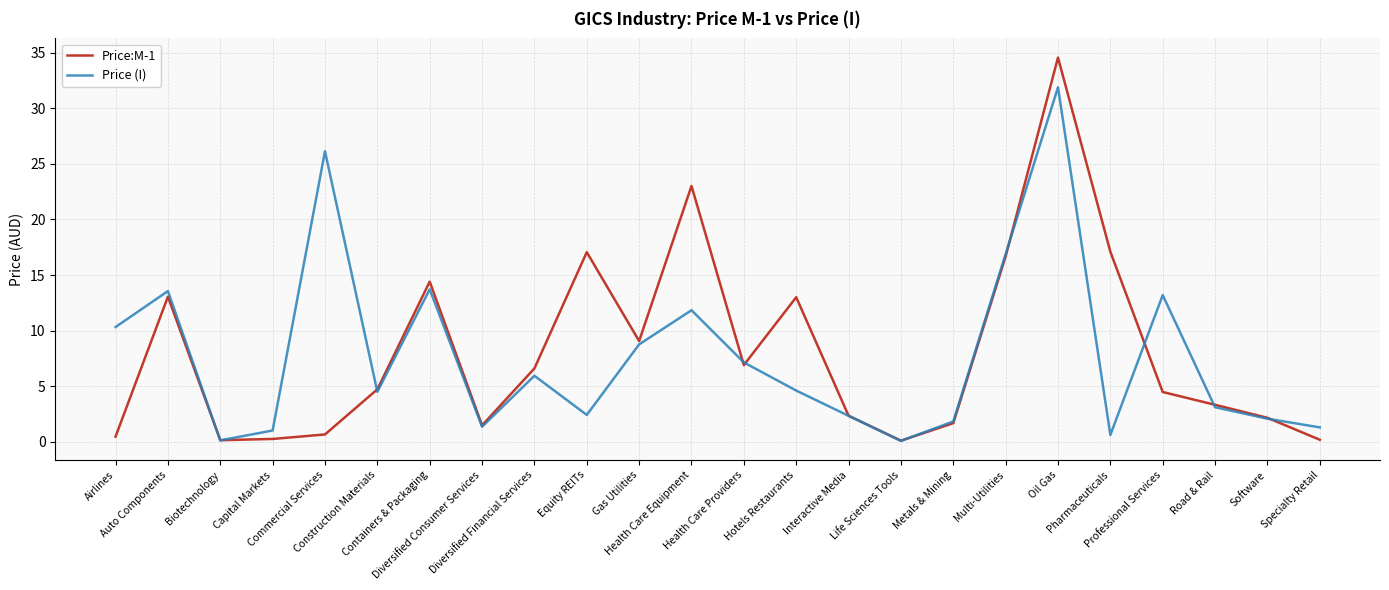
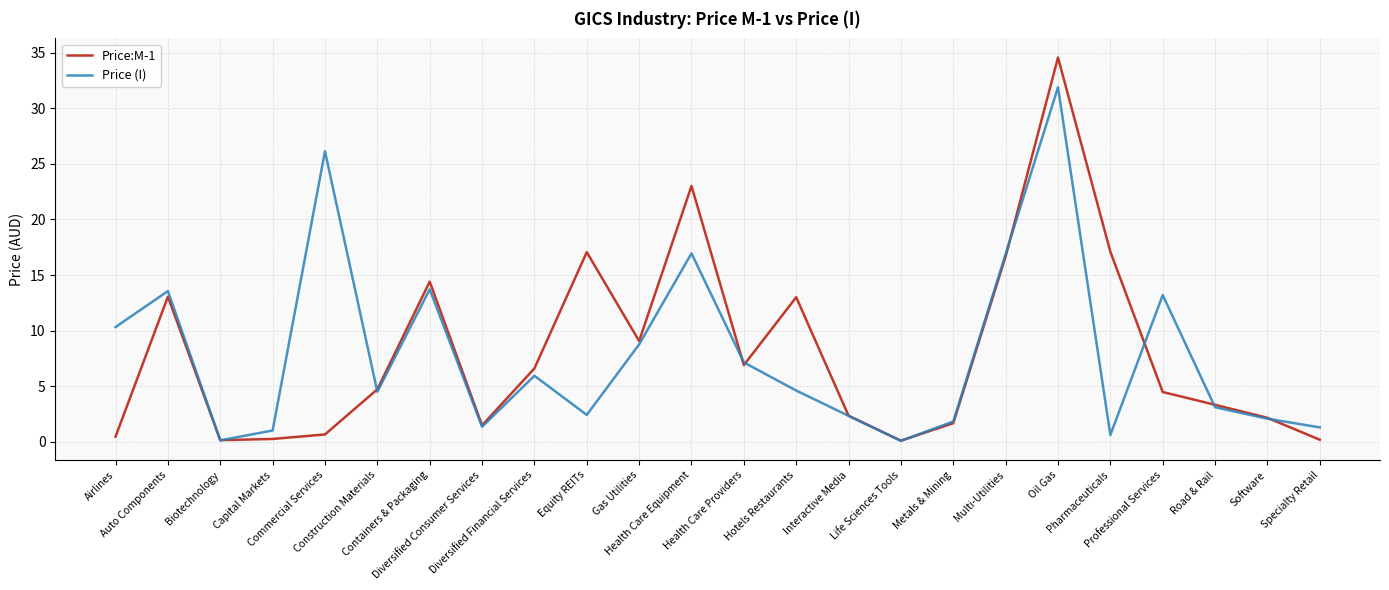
  {
    "Price:M-1": {
      "Airlines": 0.5,
      "Auto Components": 13.1,
      "Capital Markets": 0.3,
      "Commercial Services": 0.7,
      "Containers & Packaging": 14.4,
      "Diversified Financial Services": 6.6,
      "Equity REITs": 17.1,
      "Gas Utilities": 9.1,
      "Health Care Equipment": 23.0,
      "Health Care Providers": 6.9,
      "Hotels Restaurants": 13.0,
      "Oil Gas": 34.6,
      "Pharmaceuticals": 17.1,
      "Professional Services": 4.5,
      "Specialty Retail": 0.2
    },
    "Price (I)": {
      "Airlines": 10.3,
      "Auto Components": 13.6,
      "Capital Markets": 1.0,
      "Commercial Services": 26.1,
      "Containers & Packaging": 13.7,
      "Diversified Financial Services": 6.0,
      "Equity REITs": 2.4,
      "Gas Utilities": 8.8,
-     "Health Care Equipment": 11.8,
+     "Health Care Equipment": 17.0,
      "Health Care Providers": 7.2,
      "Hotels Restaurants": 4.6,
      "Oil Gas": 31.9,
      "Pharmaceuticals": 0.6,
      "Professional Services": 13.2,
      "Specialty Retail": 1.3
    }
  }
